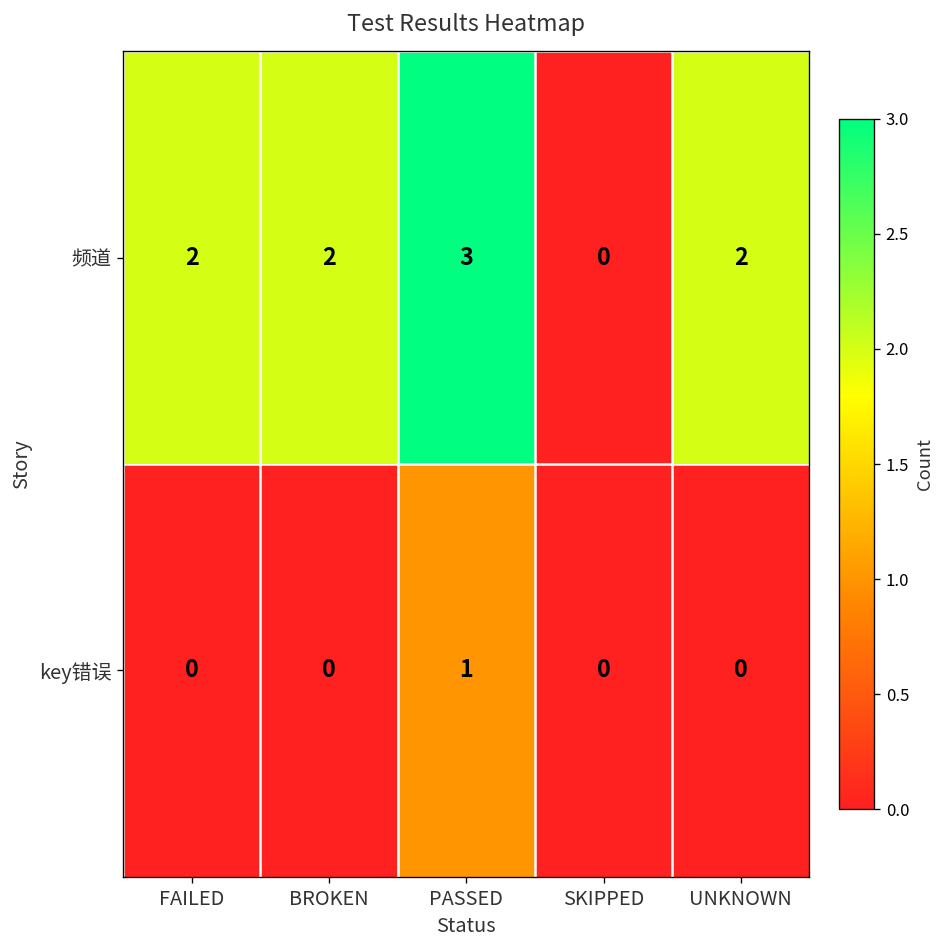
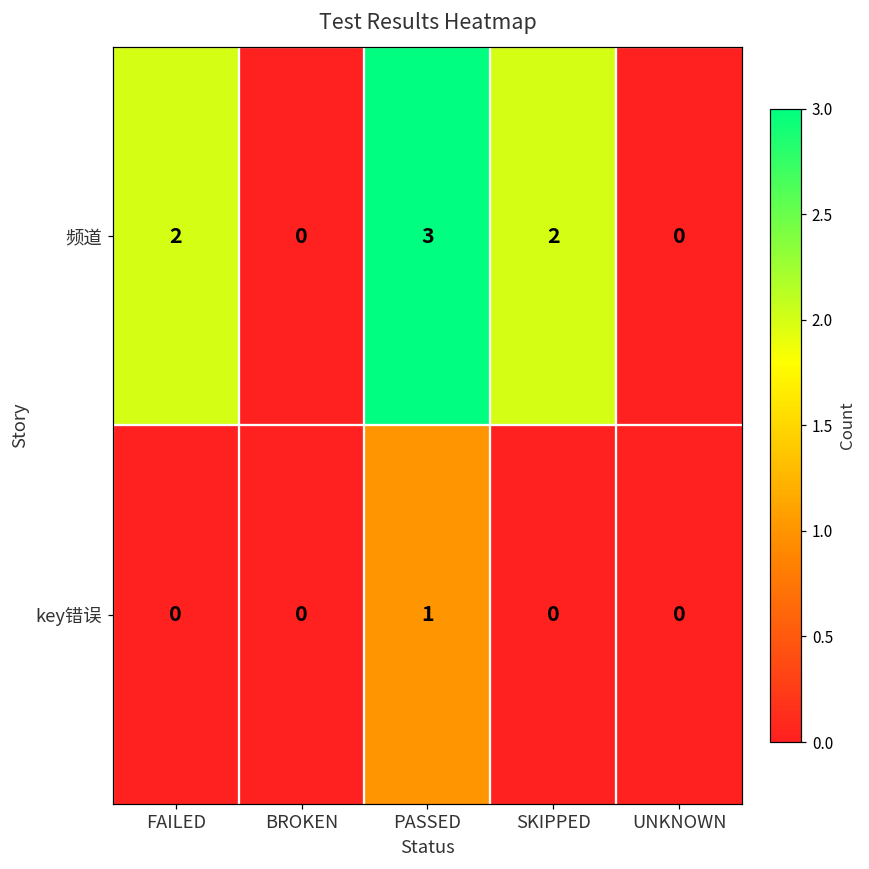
  {
    "频道": {
      "FAILED": 2,
-     "BROKEN": 2,
+     "BROKEN": 0,
      "PASSED": 3,
-     "SKIPPED": 0,
-     "UNKNOWN": 2
+     "SKIPPED": 2,
+     "UNKNOWN": 0
    },
    "key错误": {
      "FAILED": 0,
      "BROKEN": 0,
      "PASSED": 1,
      "SKIPPED": 0,
      "UNKNOWN": 0
    }
  }
